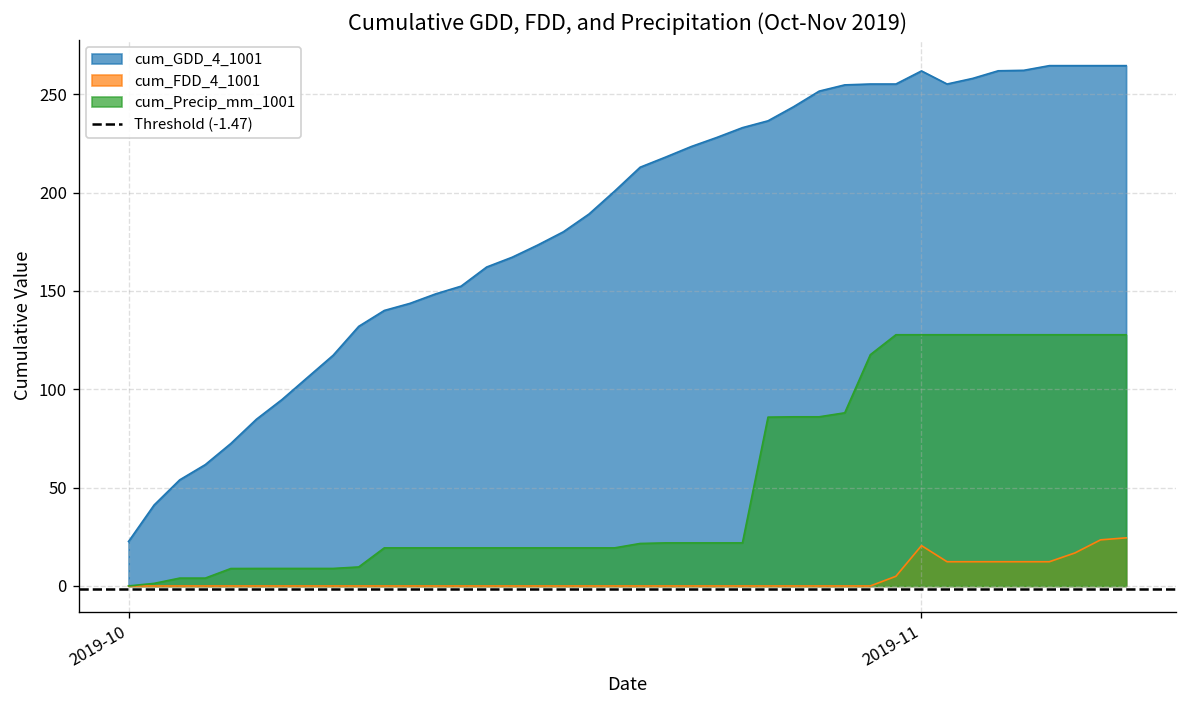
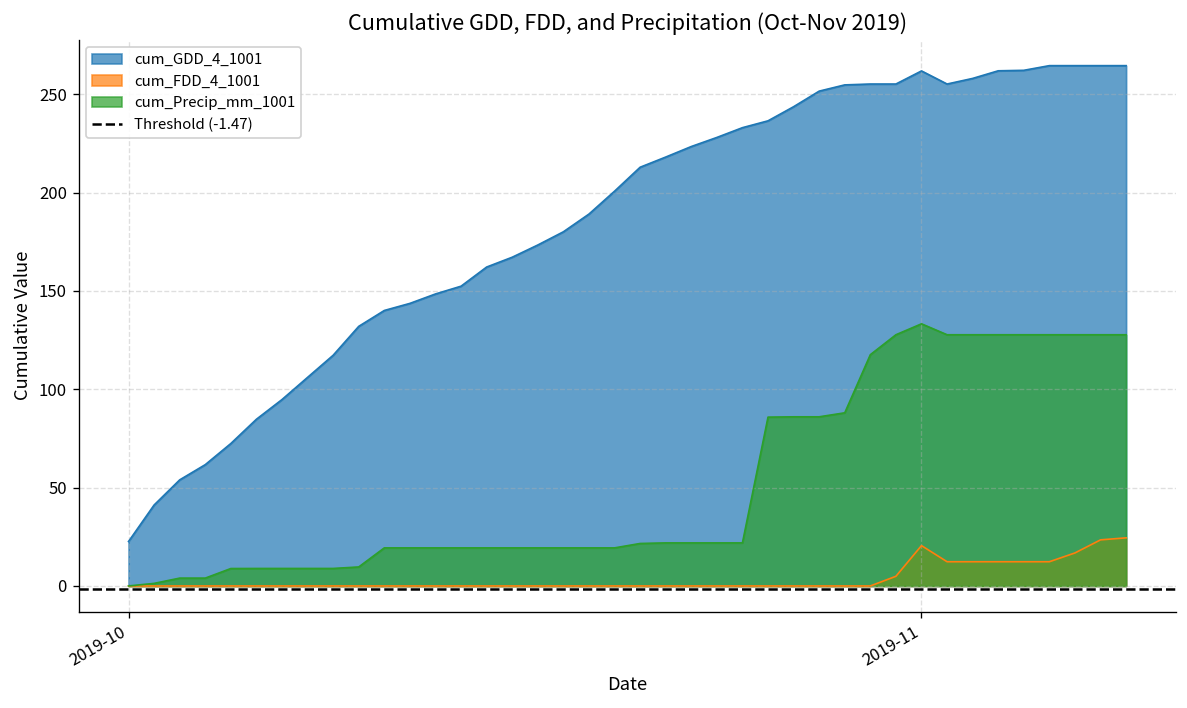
  {
    "cum_GDD_4_1001": {
      "2019-10": 23,
      "2019-11": 262
    },
    "cum_FDD_4_1001": {
      "2019-11": 21
    },
    "cum_Precip_mm_1001": {
-     "2019-11": 128
+     "2019-11": 133
    }
  }
